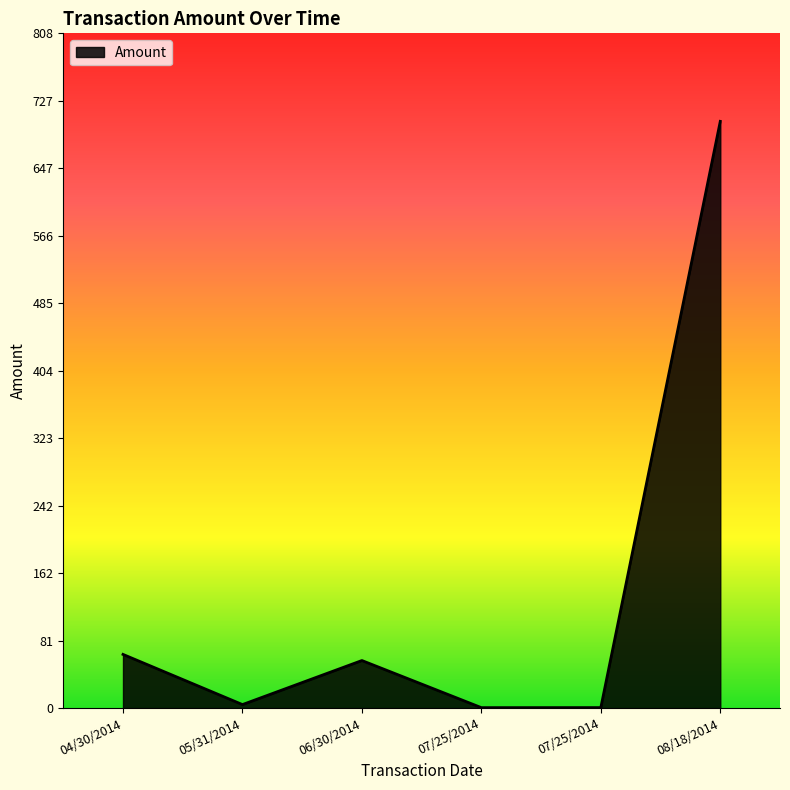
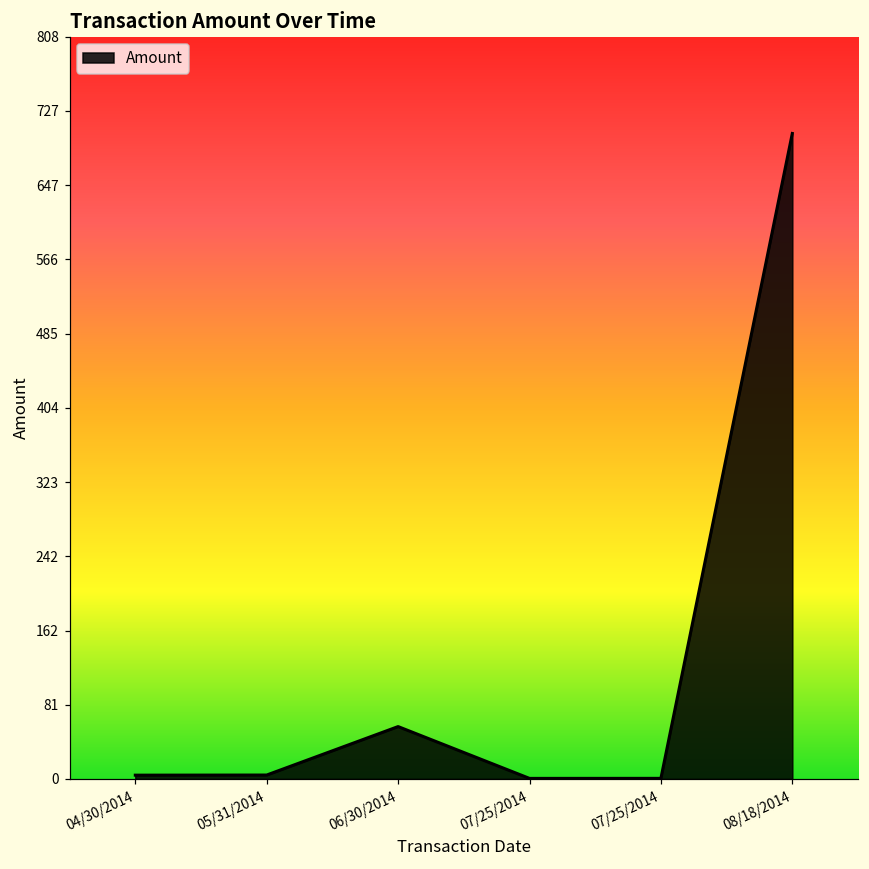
  {
-   "04/30/2014": 60,
+   "04/30/2014": 0,
    "05/31/2014": 0,
    "06/30/2014": 60,
    "08/18/2014": 700
  }
